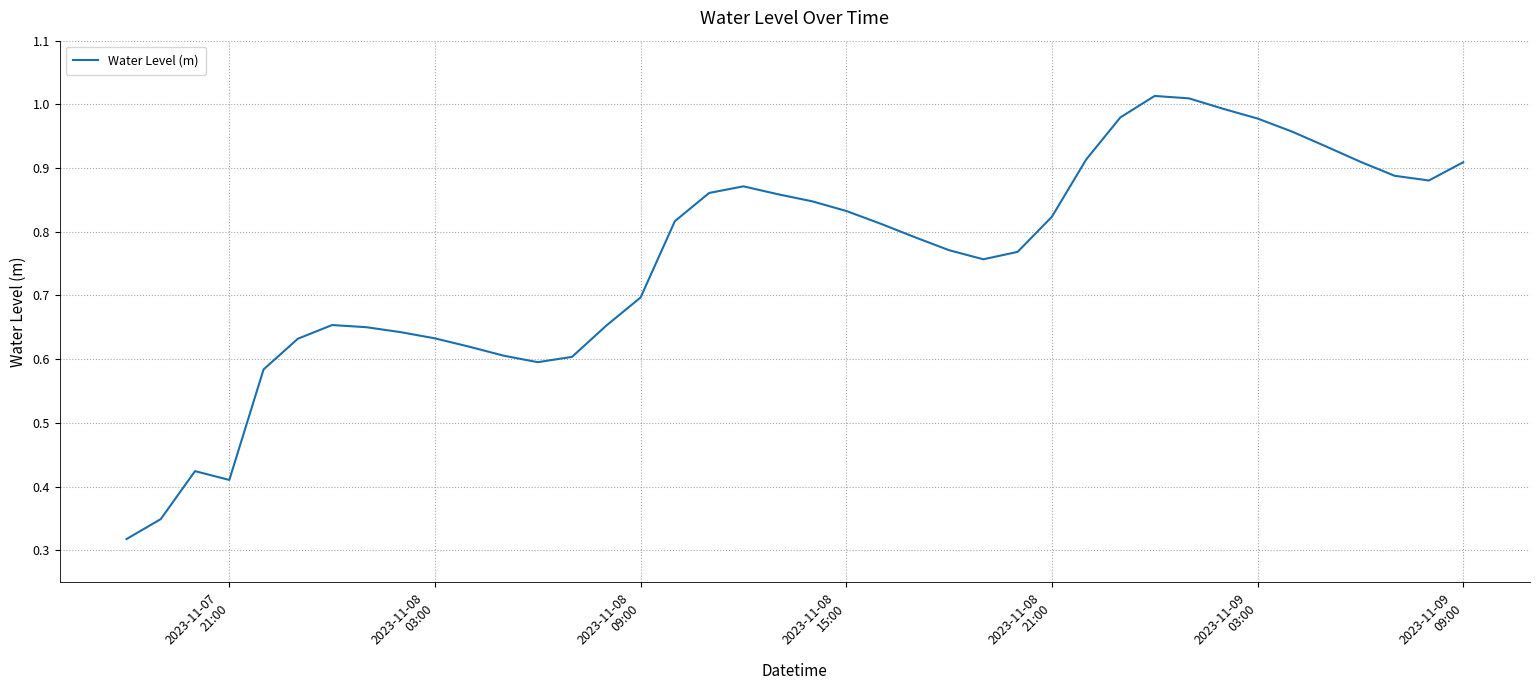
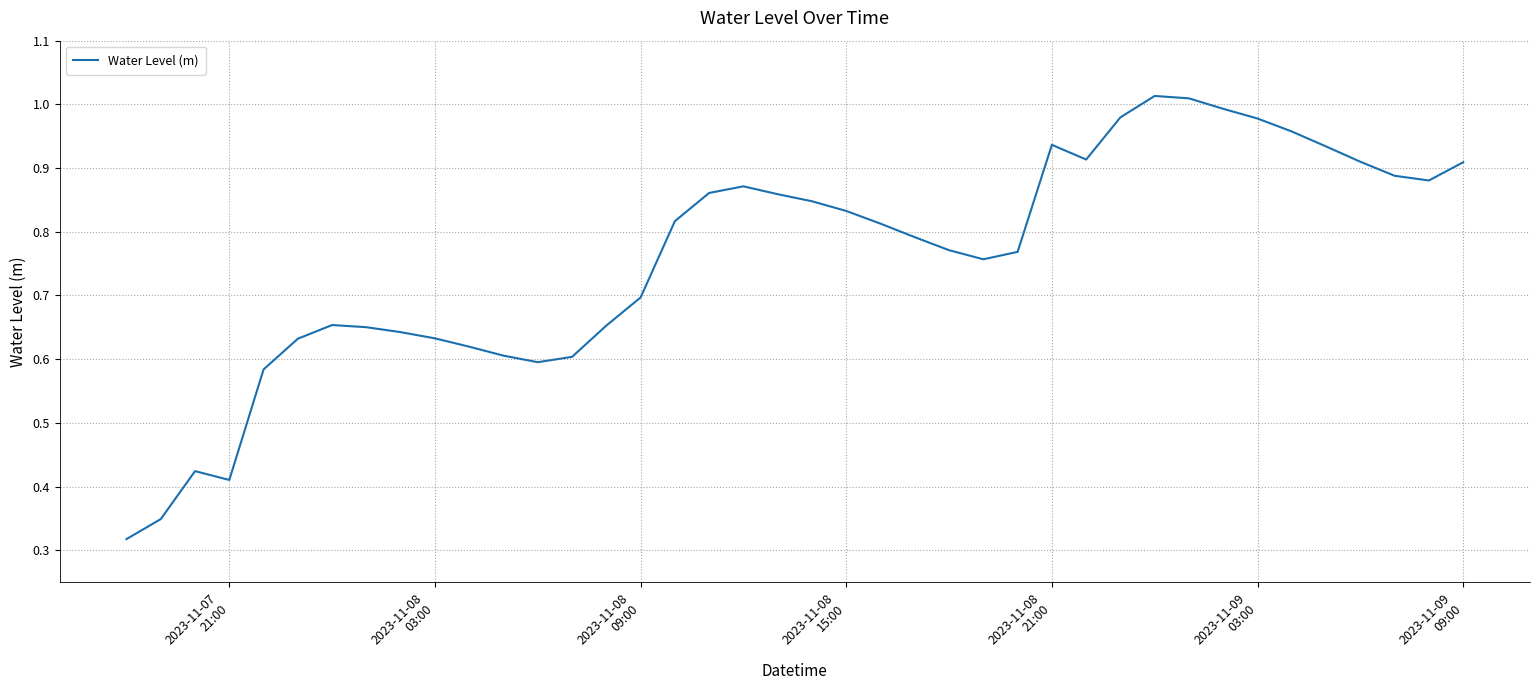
  {
    "2023-11-07 21:00": 0.41,
    "2023-11-08 03:00": 0.63,
    "2023-11-08 09:00": 0.70,
    "2023-11-08 15:00": 0.83,
-   "2023-11-08 21:00": 0.82,
+   "2023-11-08 21:00": 0.94,
    "2023-11-09 03:00": 0.98,
    "2023-11-09 09:00": 0.91
  }
